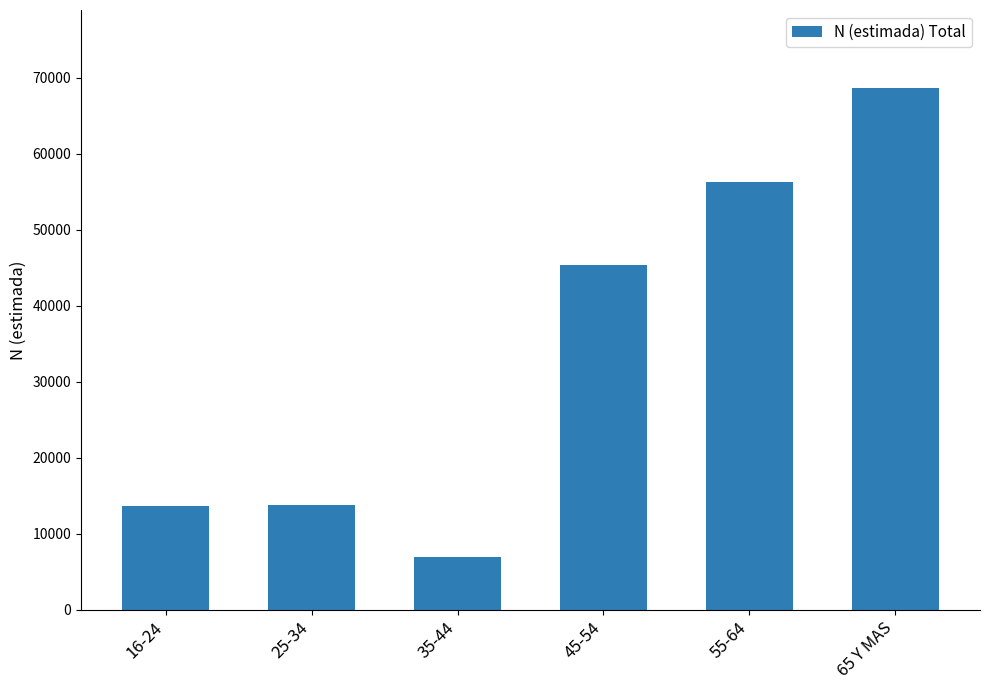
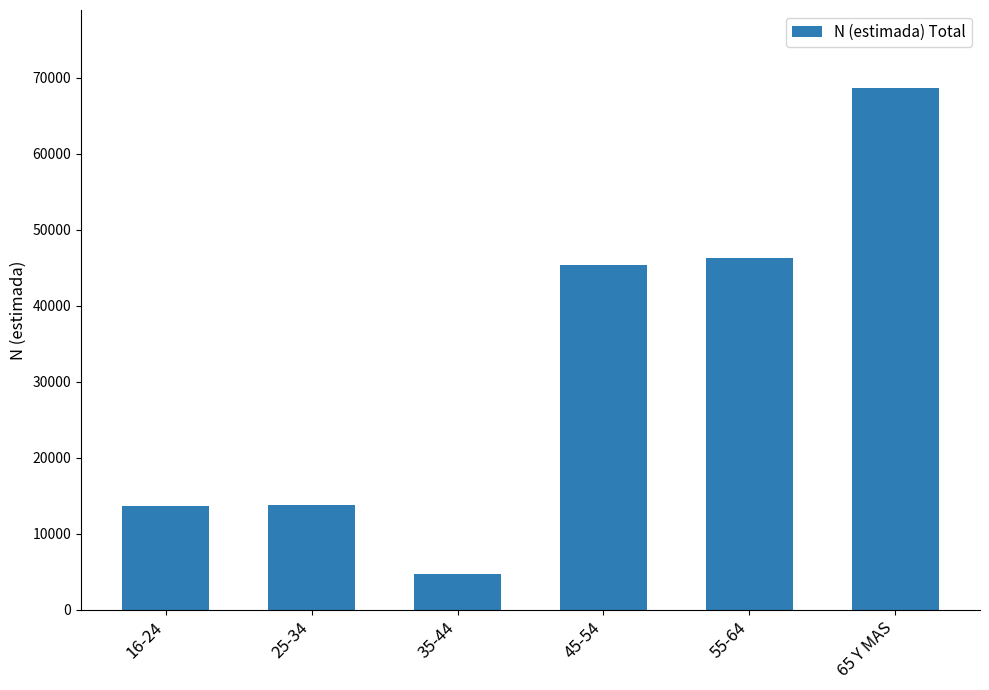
  {
    "16-24": 14000,
    "25-34": 14000,
-   "35-44": 7000,
+   "35-44": 5000,
    "45-54": 45000,
-   "55-64": 56000,
+   "55-64": 46000,
    "65 Y MAS": 69000
  }
